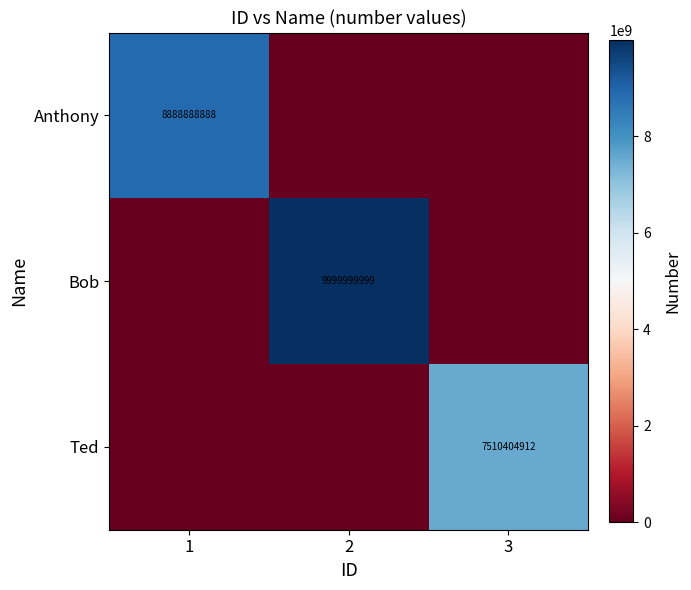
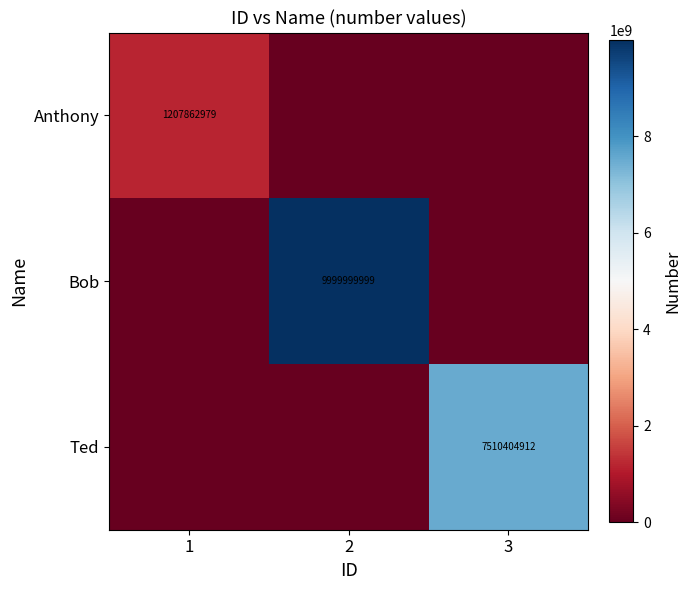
  {
    "Anthony": {
-     "1": 8888888888
+     "1": 1207862979
    },
    "Bob": {
      "2": 9999999999
    },
    "Ted": {
      "3": 7510404912
    }
  }
